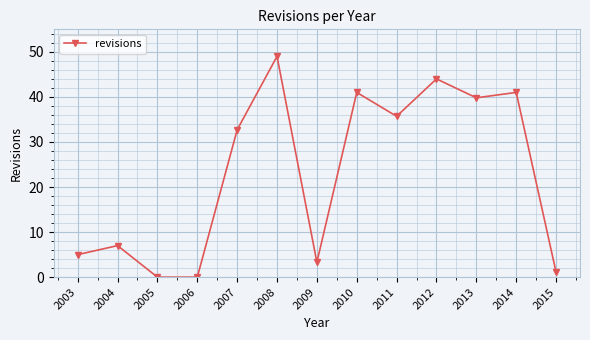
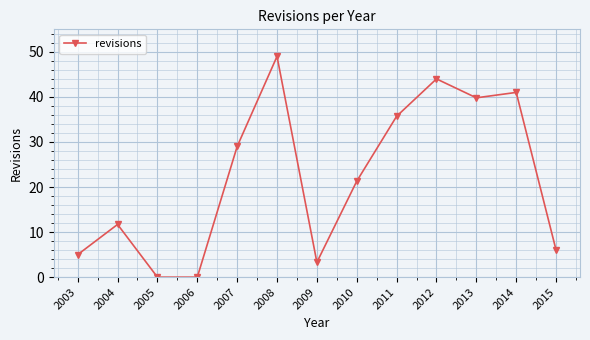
  {
    "2003": 5,
-   "2004": 7,
+   "2004": 12,
    "2005": 0,
    "2006": 0,
-   "2007": 33,
+   "2007": 29,
    "2008": 49,
    "2009": 3,
-   "2010": 41,
+   "2010": 21,
    "2011": 36,
    "2012": 44,
    "2013": 40,
    "2014": 41,
-   "2015": 1
+   "2015": 6
  }
